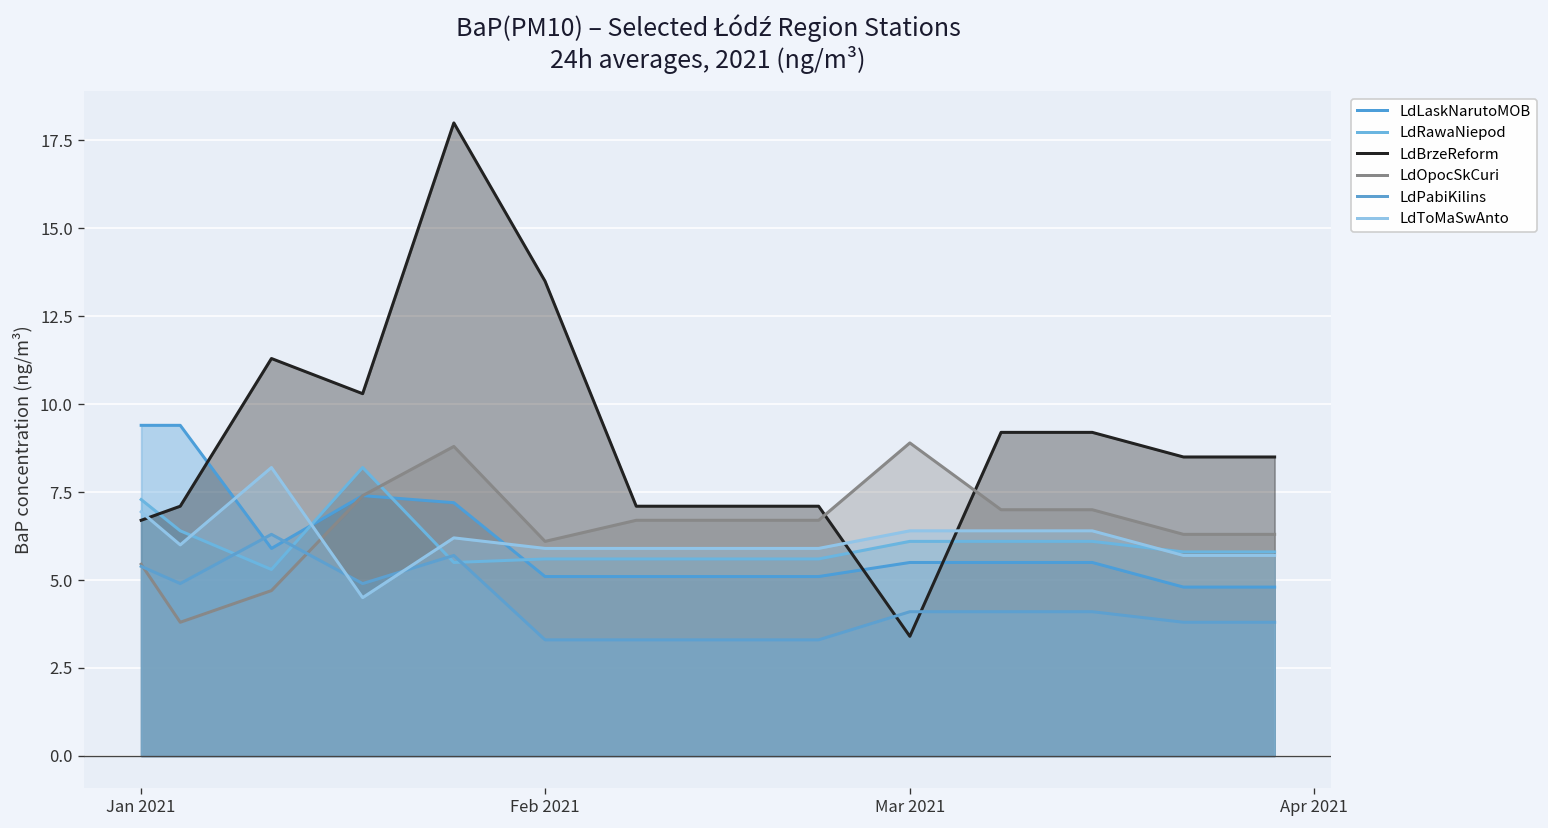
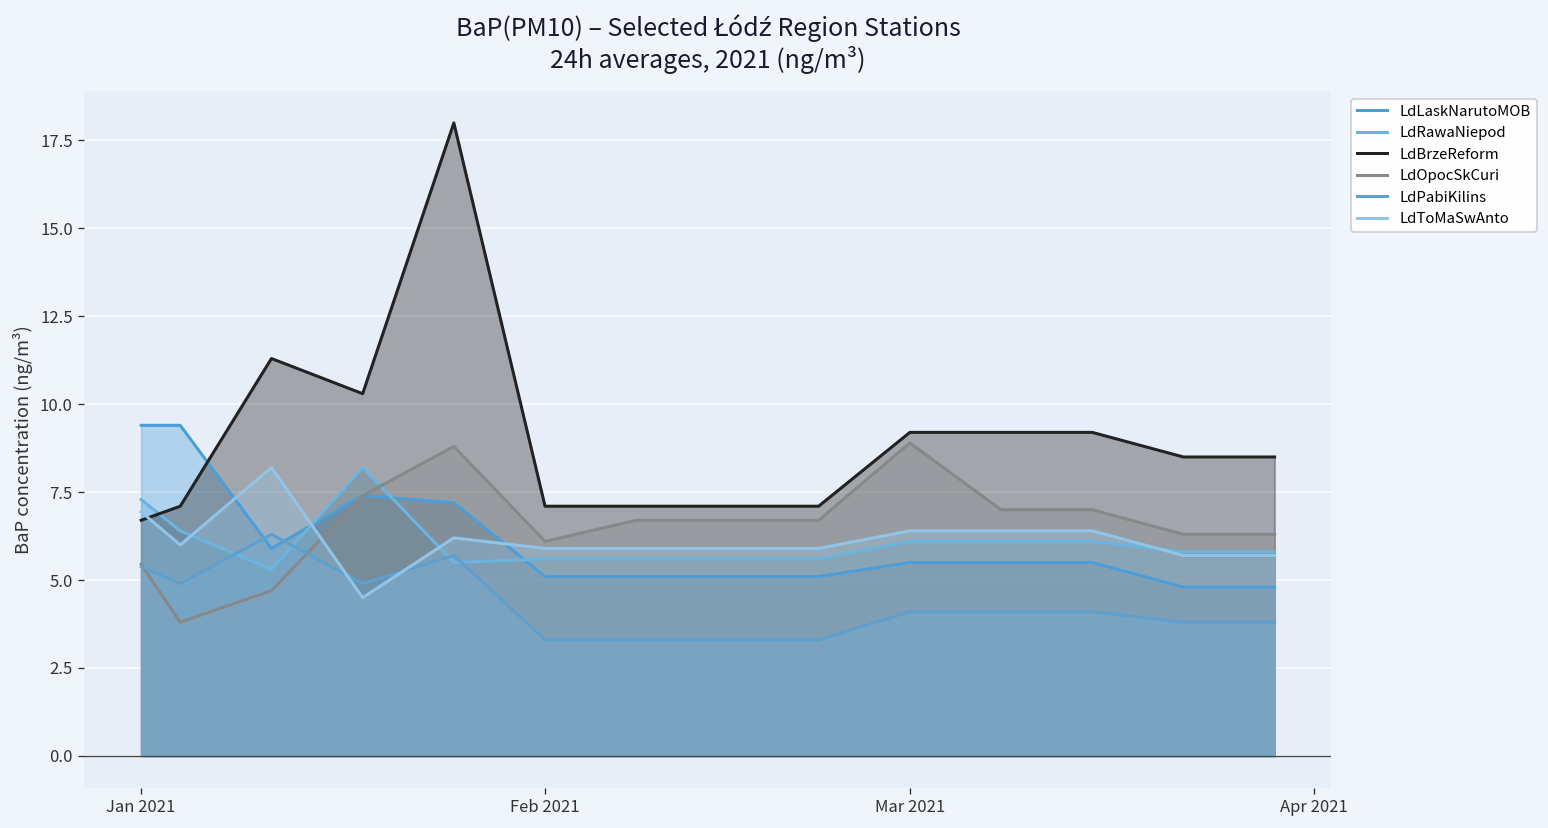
  {
    "LdBrzeReform": {
      "Jan 2021": 6.7,
-     "Feb 2021": 13.5,
-     "Mar 2021": 3.4
+     "Feb 2021": 7.1,
+     "Mar 2021": 9.2
    },
    "LdOpocSkCuri": {
      "Feb 2021": 6.1,
      "Mar 2021": 8.9
    }
  }
